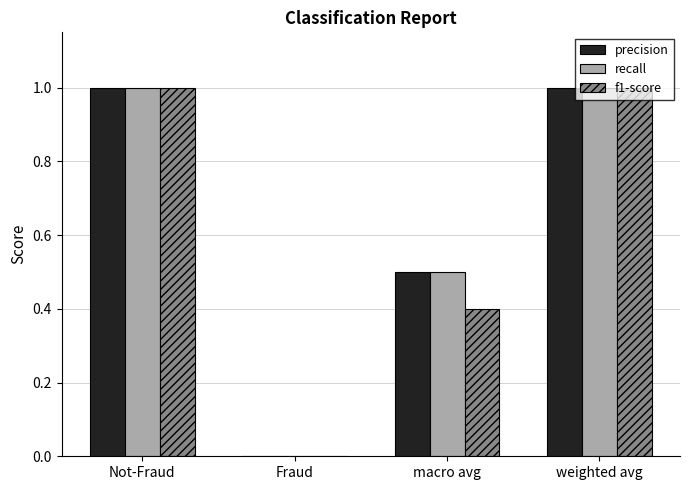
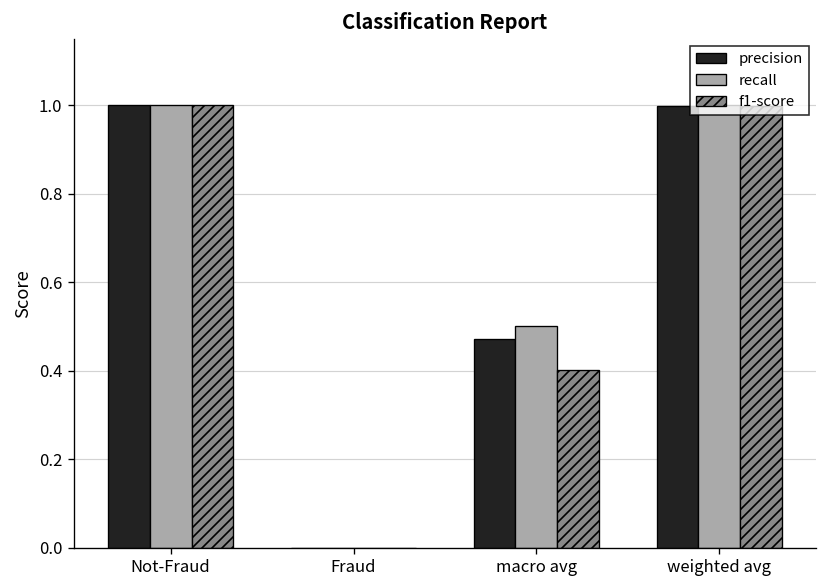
  {
    "precision": {
      "Not-Fraud": 1.00,
      "Fraud": 0.00,
-     "macro avg": 0.50,
+     "macro avg": 0.47,
      "weighted avg": 1.00
    }
  }
